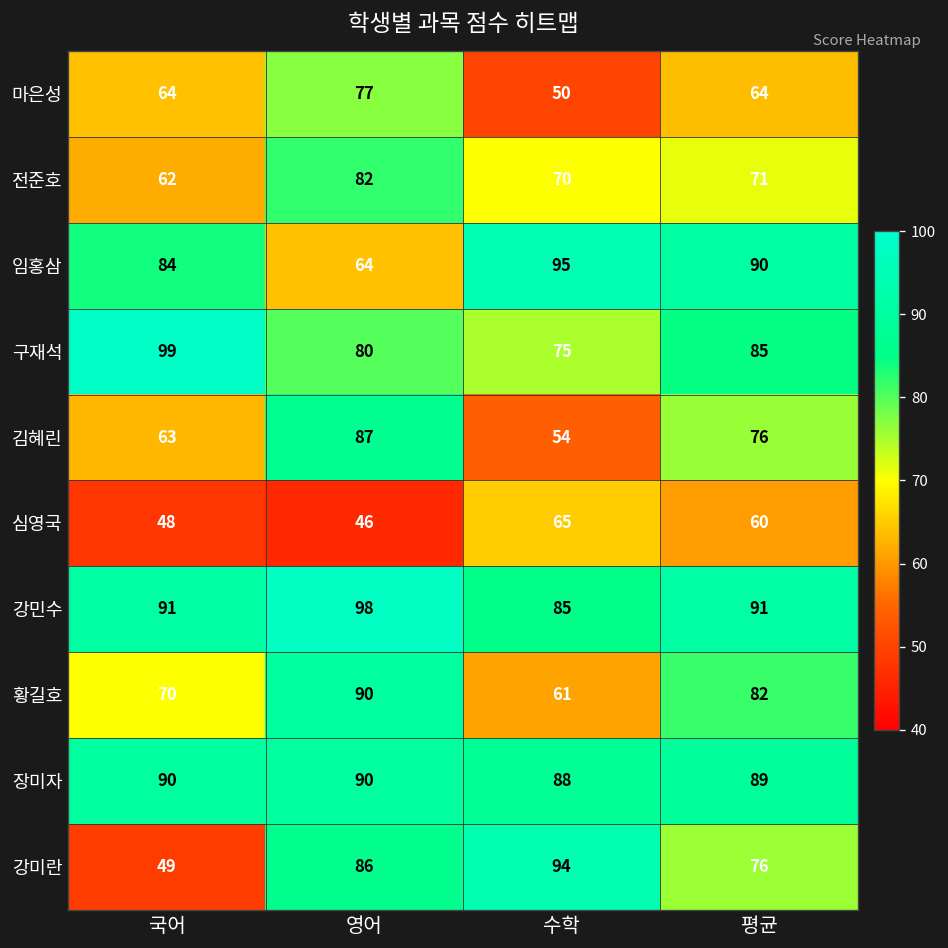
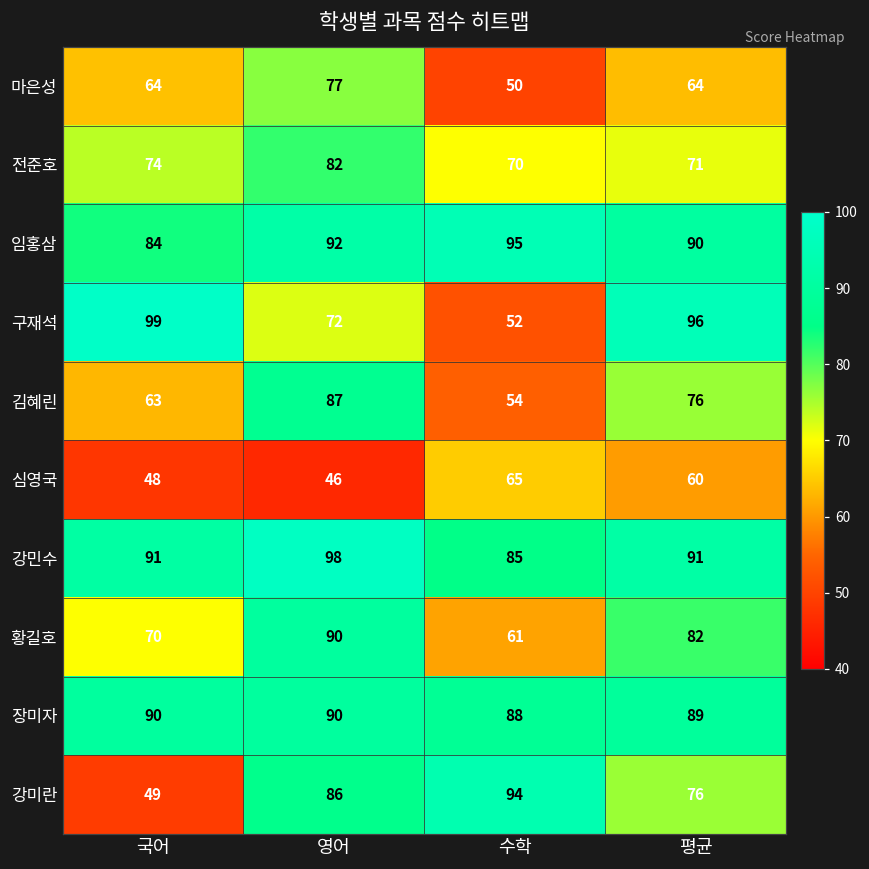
  {
    "마은성": {
      "국어": 64,
      "영어": 77,
      "수학": 50,
      "평균": 64
    },
    "전준호": {
-     "국어": 62,
+     "국어": 74,
      "영어": 82,
      "수학": 70,
      "평균": 71
    },
    "임홍삼": {
      "국어": 84,
-     "영어": 64,
+     "영어": 92,
      "수학": 95,
      "평균": 90
    },
    "구재석": {
      "국어": 99,
-     "영어": 80,
-     "수학": 75,
-     "평균": 85
+     "영어": 72,
+     "수학": 52,
+     "평균": 96
    },
    "김혜린": {
      "국어": 63,
      "영어": 87,
      "수학": 54,
      "평균": 76
    },
    "심영국": {
      "국어": 48,
      "영어": 46,
      "수학": 65,
      "평균": 60
    },
    "강민수": {
      "국어": 91,
      "영어": 98,
      "수학": 85,
      "평균": 91
    },
    "황길호": {
      "국어": 70,
      "영어": 90,
      "수학": 61,
      "평균": 82
    },
    "장미자": {
      "국어": 90,
      "영어": 90,
      "수학": 88,
      "평균": 89
    },
    "강미란": {
      "국어": 49,
      "영어": 86,
      "수학": 94,
      "평균": 76
    }
  }
